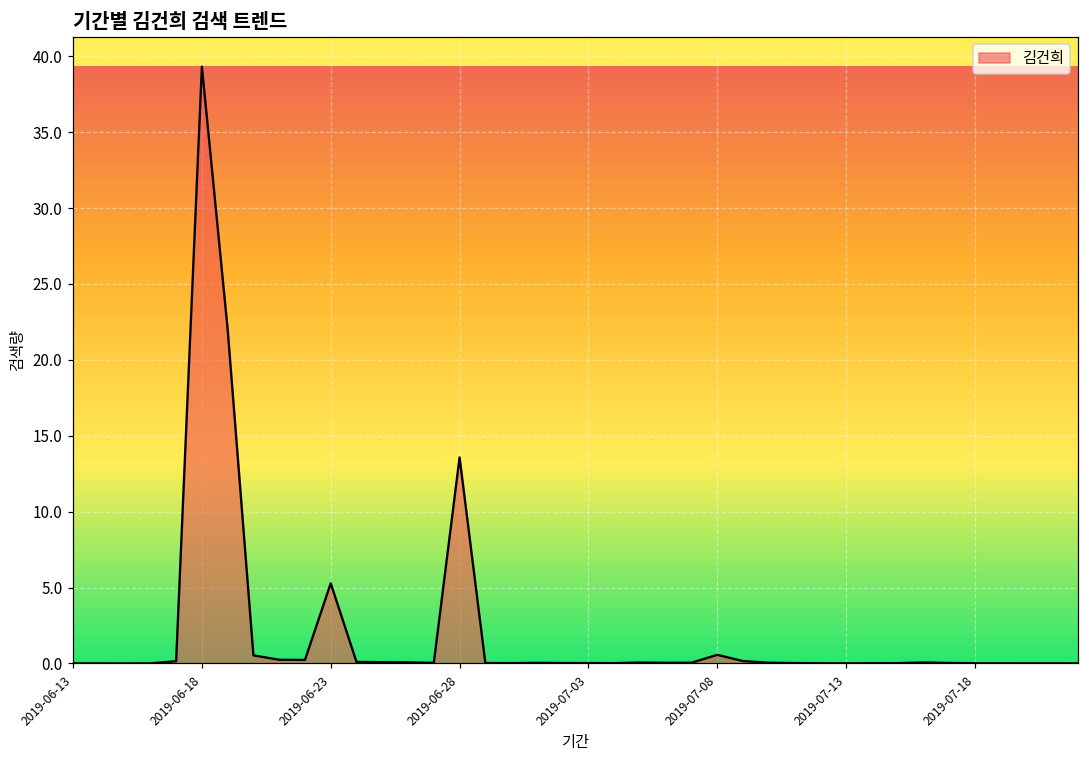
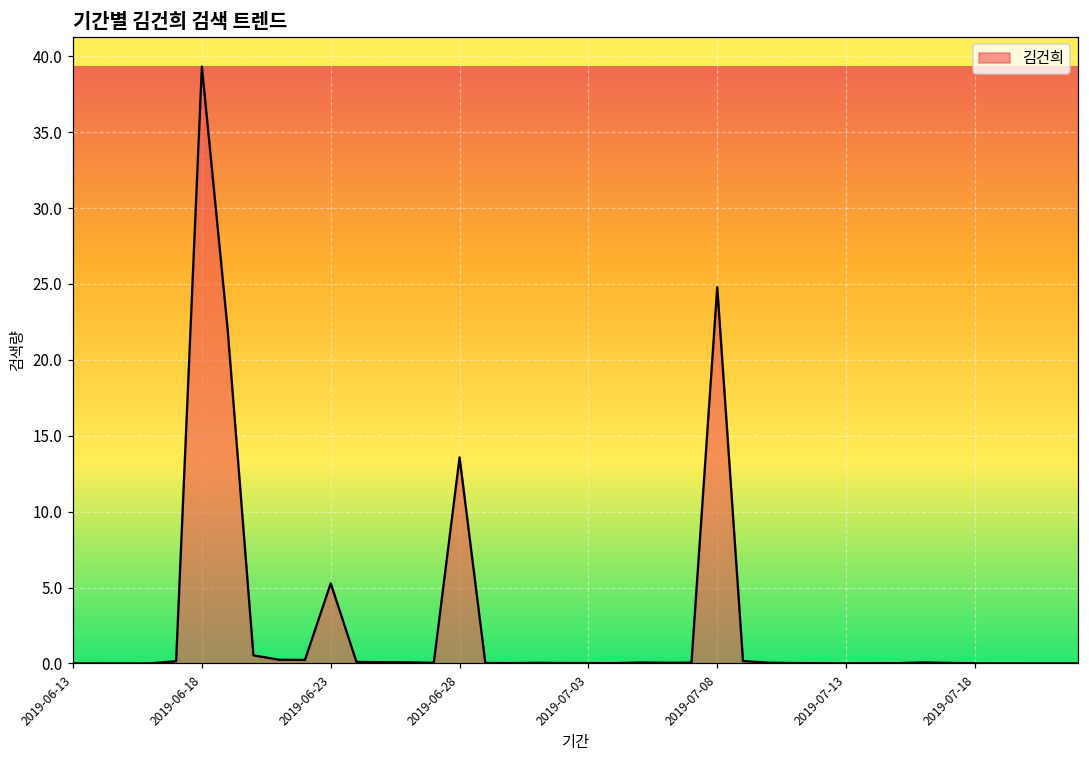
  {
    "2019-06-13": 0.0,
    "2019-06-18": 39.3,
    "2019-06-23": 5.3,
    "2019-06-28": 13.6,
    "2019-07-03": 0.0,
-   "2019-07-08": 0.6,
+   "2019-07-08": 24.8,
    "2019-07-13": 0.0,
    "2019-07-18": 0.0
  }
